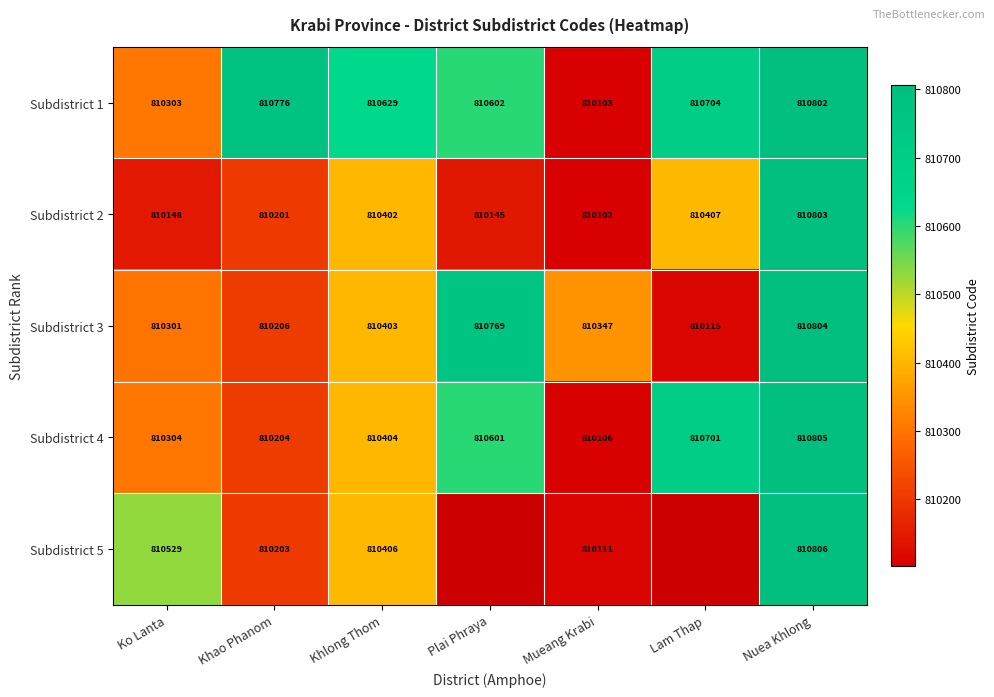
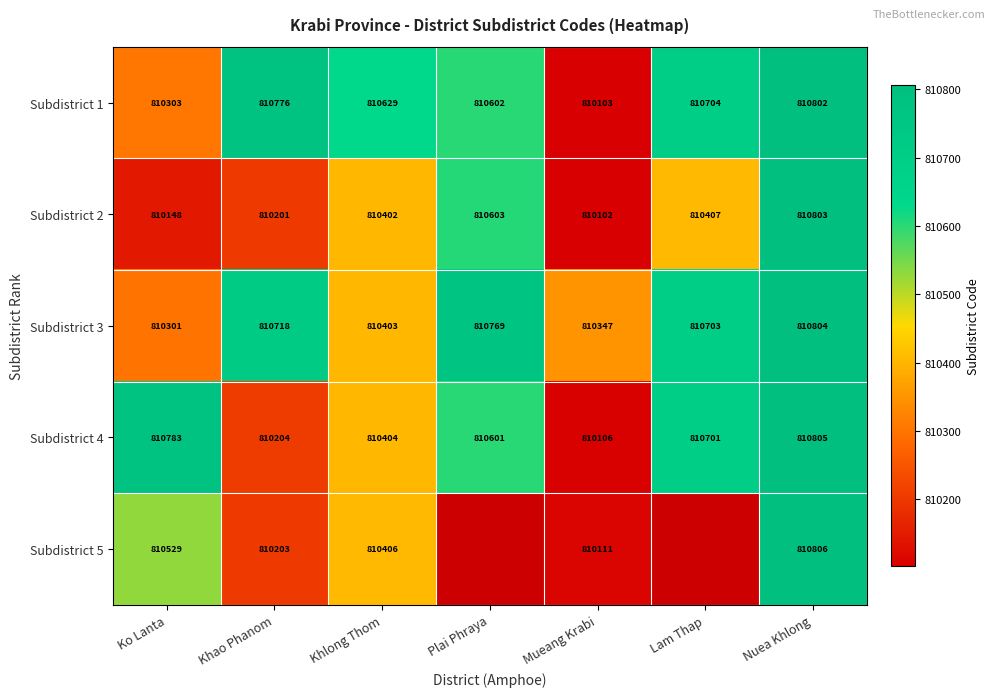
  {
    "Subdistrict 1": {
      "Ko Lanta": 810303,
      "Khao Phanom": 810776,
      "Khlong Thom": 810629,
      "Plai Phraya": 810602,
      "Mueang Krabi": 810103,
      "Lam Thap": 810704,
      "Nuea Khlong": 810802
    },
    "Subdistrict 2": {
      "Ko Lanta": 810148,
      "Khao Phanom": 810201,
      "Khlong Thom": 810402,
-     "Plai Phraya": 810145,
+     "Plai Phraya": 810603,
      "Mueang Krabi": 810102,
      "Lam Thap": 810407,
      "Nuea Khlong": 810803
    },
    "Subdistrict 3": {
      "Ko Lanta": 810301,
-     "Khao Phanom": 810206,
+     "Khao Phanom": 810718,
      "Khlong Thom": 810403,
      "Plai Phraya": 810769,
      "Mueang Krabi": 810347,
-     "Lam Thap": 810115,
+     "Lam Thap": 810703,
      "Nuea Khlong": 810804
    },
    "Subdistrict 4": {
-     "Ko Lanta": 810304,
+     "Ko Lanta": 810783,
      "Khao Phanom": 810204,
      "Khlong Thom": 810404,
      "Plai Phraya": 810601,
      "Mueang Krabi": 810106,
      "Lam Thap": 810701,
      "Nuea Khlong": 810805
    },
    "Subdistrict 5": {
      "Ko Lanta": 810529,
      "Khao Phanom": 810203,
      "Khlong Thom": 810406,
      "Mueang Krabi": 810111,
      "Nuea Khlong": 810806
    }
  }
